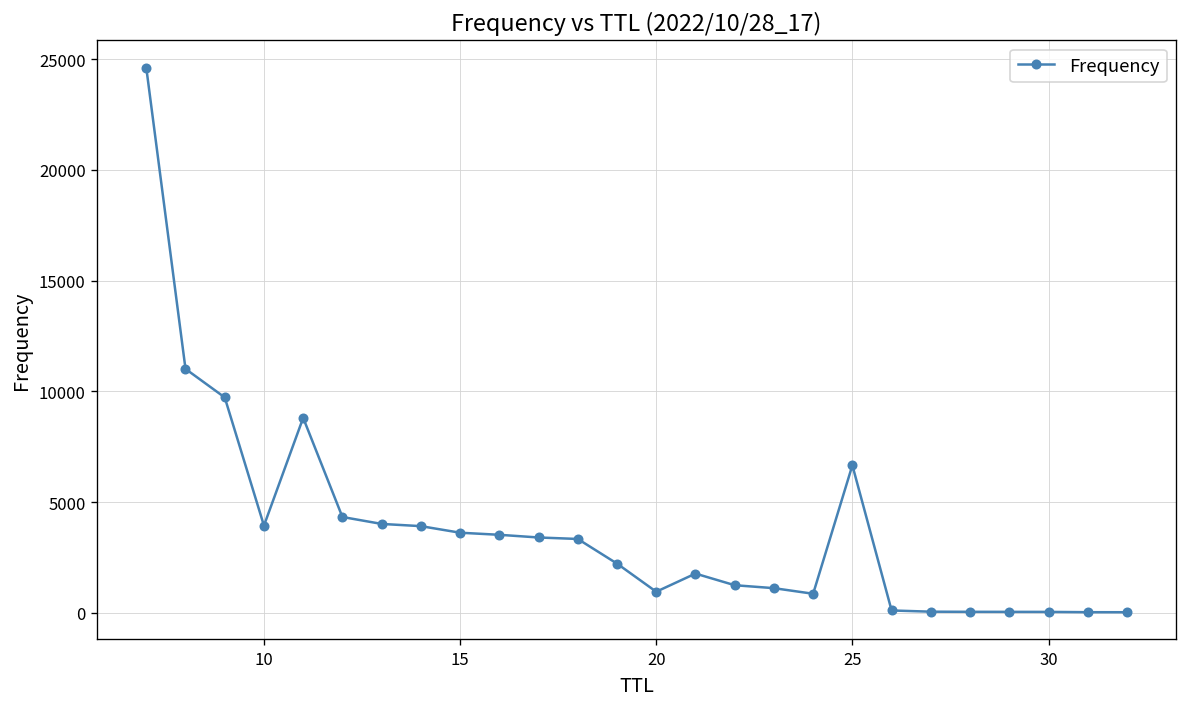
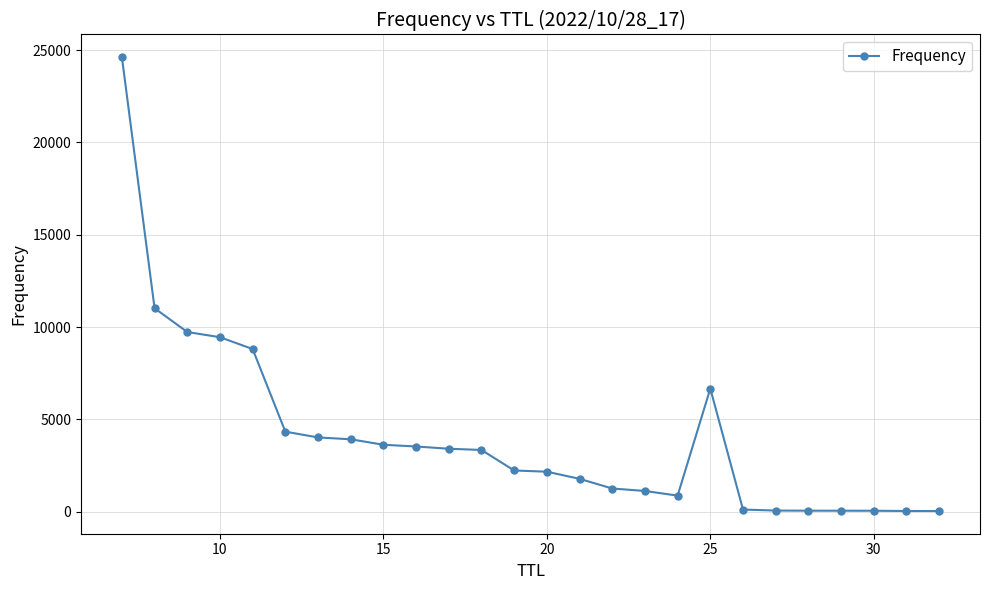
  {
-   "10": 3900,
+   "10": 9400,
    "15": 3600,
-   "20": 1000,
+   "20": 2200,
    "25": 6700,
    "30": 0
  }
